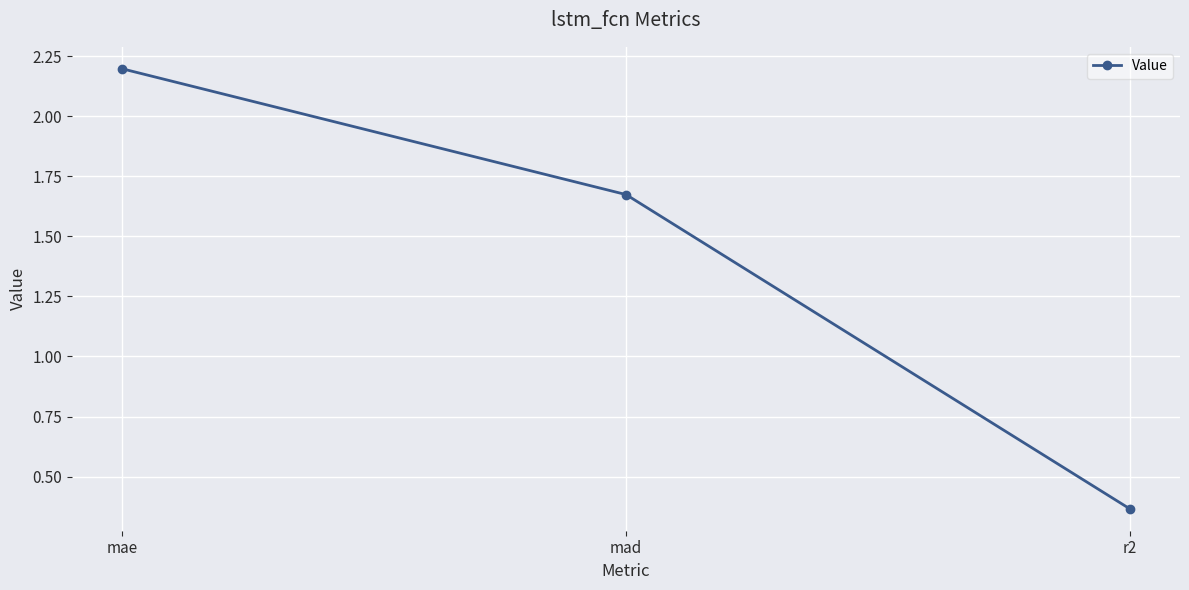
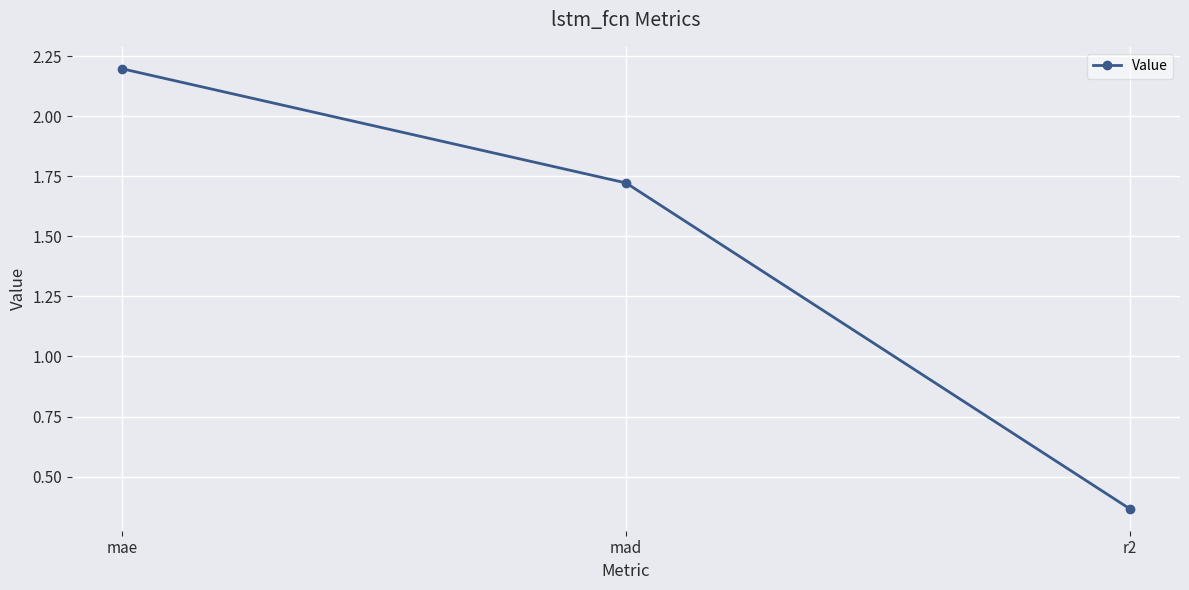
  {
    "mae": 2.20,
-   "mad": 1.67,
+   "mad": 1.72,
    "r2": 0.37
  }
